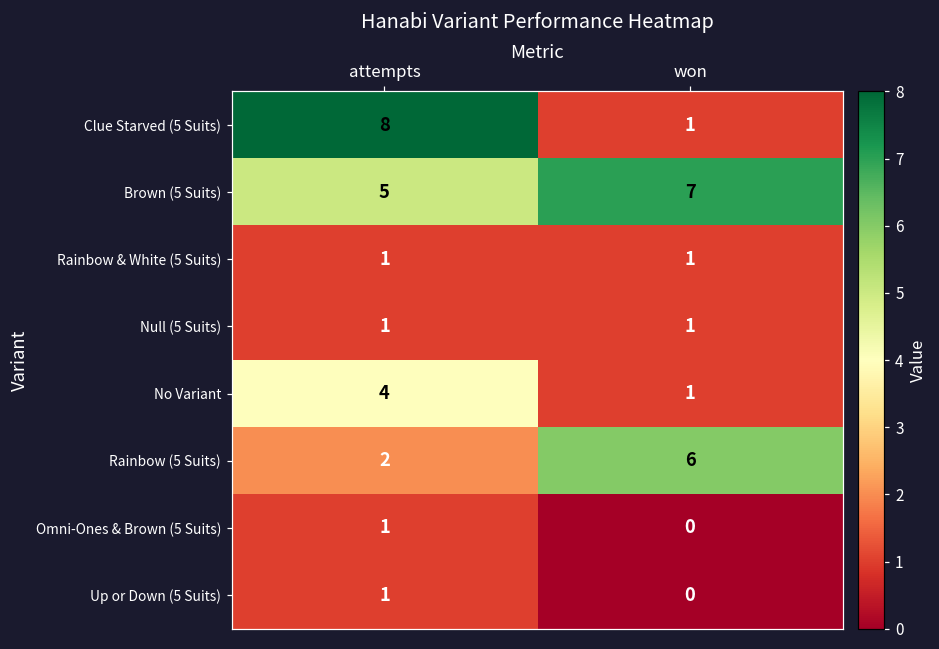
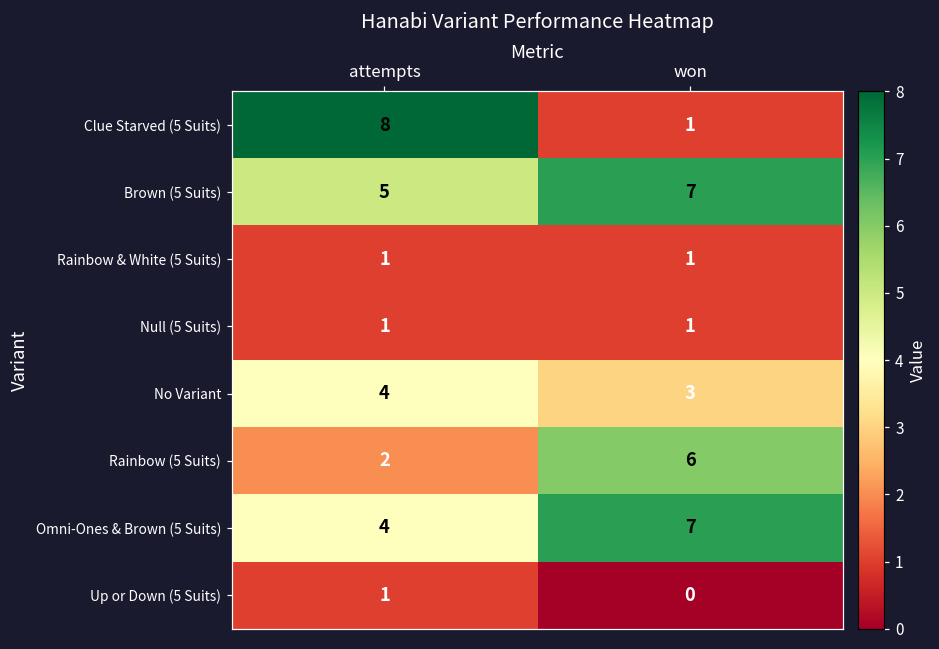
  {
    "Clue Starved (5 Suits)": {
      "attempts": 8,
      "won": 1
    },
    "Brown (5 Suits)": {
      "attempts": 5,
      "won": 7
    },
    "Rainbow & White (5 Suits)": {
      "attempts": 1,
      "won": 1
    },
    "Null (5 Suits)": {
      "attempts": 1,
      "won": 1
    },
    "No Variant": {
      "attempts": 4,
-     "won": 1
+     "won": 3
    },
    "Rainbow (5 Suits)": {
      "attempts": 2,
      "won": 6
    },
    "Omni-Ones & Brown (5 Suits)": {
-     "attempts": 1,
-     "won": 0
+     "attempts": 4,
+     "won": 7
    },
    "Up or Down (5 Suits)": {
      "attempts": 1,
      "won": 0
    }
  }
